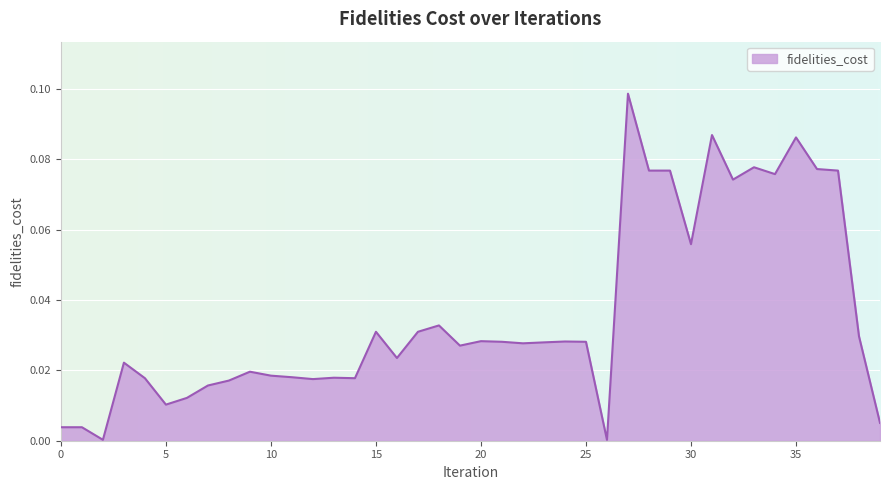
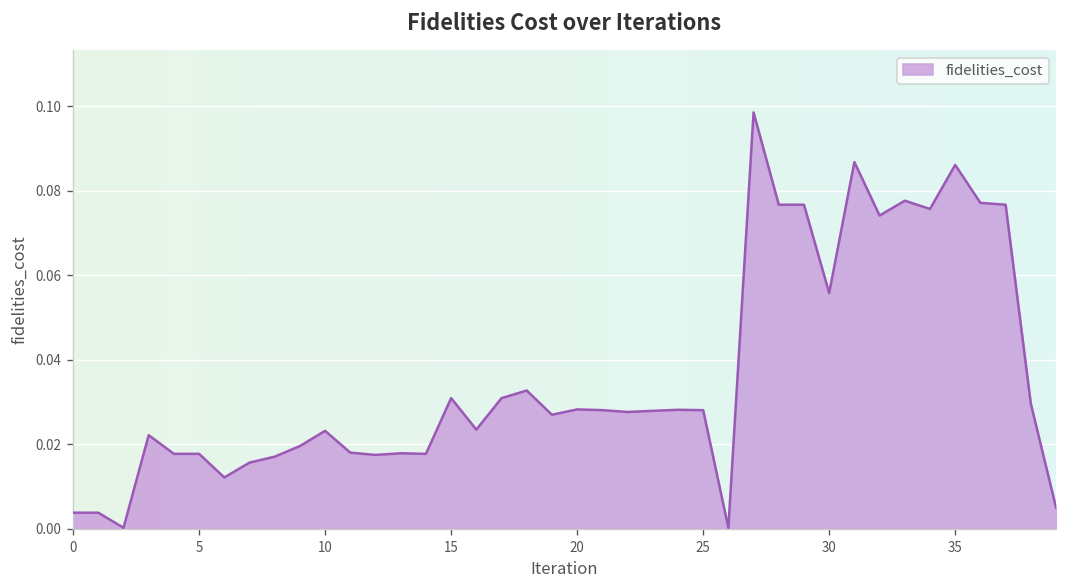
  {
    "0": 0.004,
-   "5": 0.010,
-   "10": 0.018,
+   "5": 0.018,
+   "10": 0.023,
    "15": 0.031,
    "20": 0.028,
    "25": 0.028,
    "30": 0.056,
    "35": 0.086
  }
